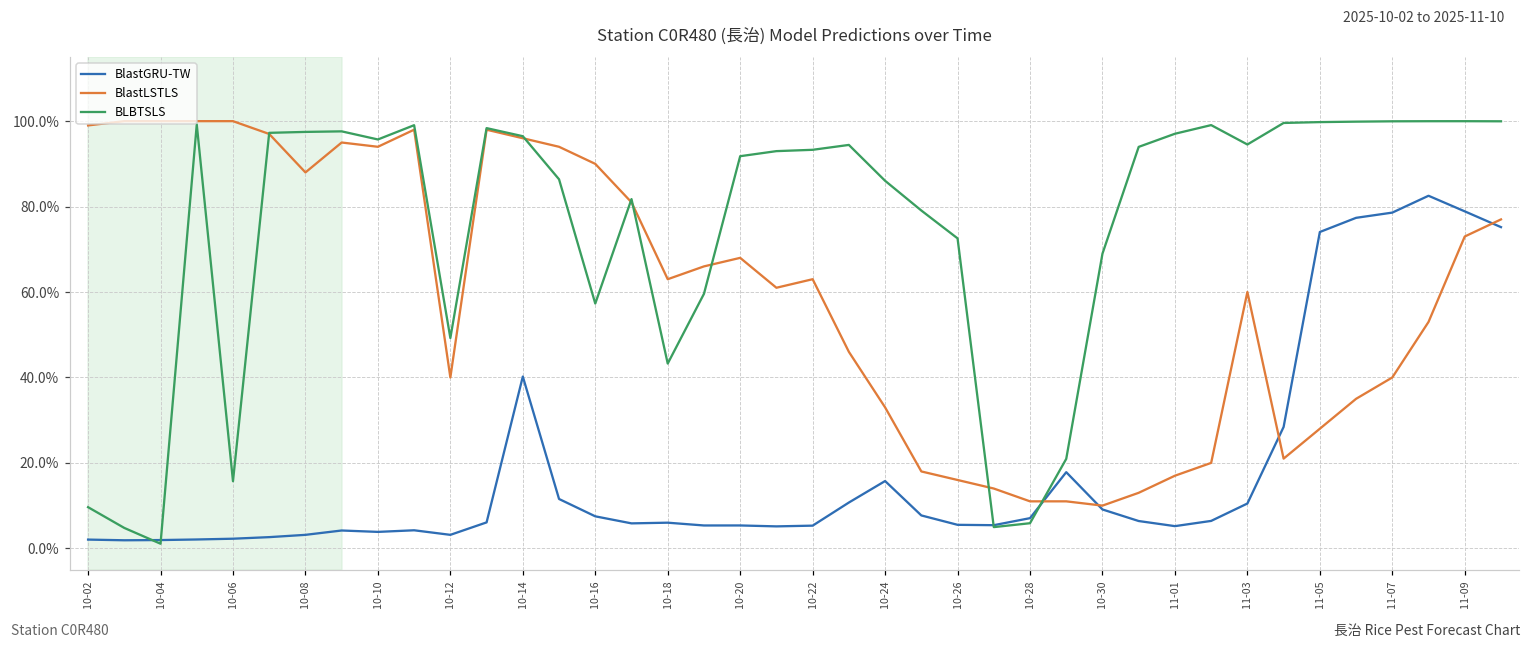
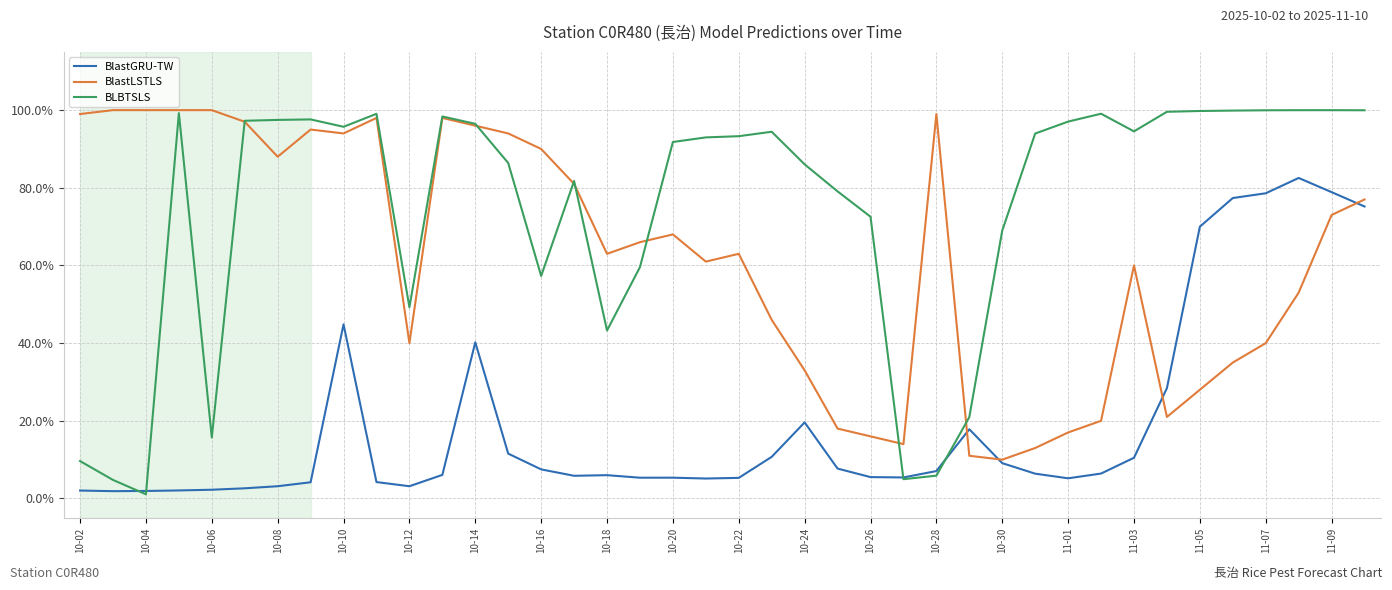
  {
    "BlastGRU-TW": {
      "10-02": "2%",
      "10-04": "2%",
      "10-06": "2%",
      "10-08": "3%",
-     "10-10": "4%",
+     "10-10": "45%",
      "10-12": "3%",
      "10-14": "40%",
      "10-16": "7%",
      "10-18": "6%",
      "10-20": "5%",
      "10-22": "5%",
-     "10-24": "16%",
+     "10-24": "20%",
      "10-26": "6%",
      "10-28": "7%",
      "10-30": "9%",
      "11-01": "5%",
      "11-03": "10%",
-     "11-05": "74%",
+     "11-05": "70%",
      "11-07": "79%",
      "11-09": "79%"
    },
    "BlastLSTLS": {
      "10-02": "99%",
      "10-04": "100%",
      "10-06": "100%",
      "10-08": "88%",
      "10-10": "94%",
      "10-12": "40%",
      "10-16": "90%",
      "10-18": "63%",
      "10-20": "68%",
      "10-22": "63%",
      "10-24": "33%",
      "10-26": "16%",
-     "10-28": "11%",
+     "10-28": "99%",
      "10-30": "10%",
      "11-01": "17%",
      "11-03": "60%",
      "11-05": "28%",
      "11-07": "40%",
      "11-09": "73%"
    },
    "BLBTSLS": {
      "10-02": "10%",
      "10-04": "1%",
      "10-06": "16%",
      "10-08": "97%",
      "10-10": "96%",
      "10-12": "49%",
      "10-16": "57%",
      "10-18": "43%",
      "10-20": "92%",
      "10-22": "93%",
      "10-24": "86%",
      "10-26": "73%",
      "10-28": "6%",
      "10-30": "69%",
      "11-01": "97%",
      "11-03": "95%",
      "11-05": "100%",
      "11-07": "100%",
      "11-09": "100%"
    }
  }
